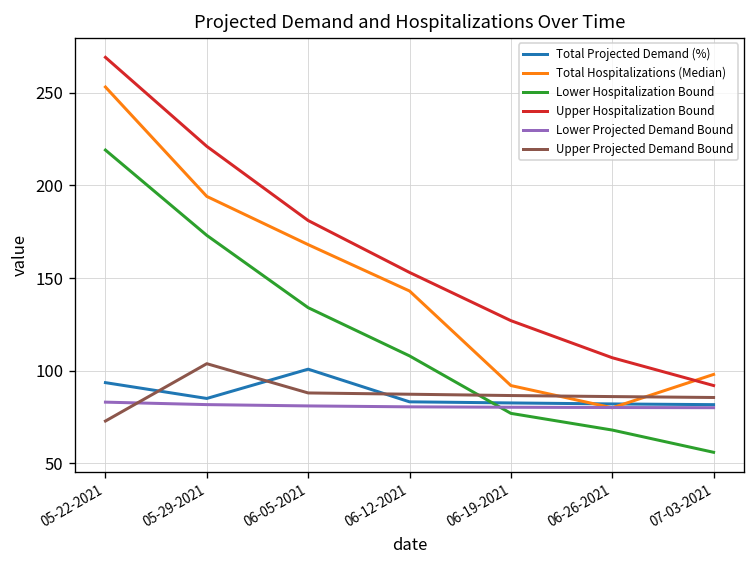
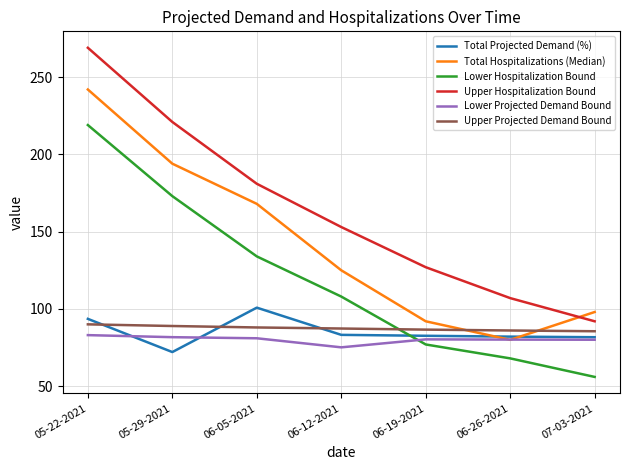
  {
    "Total Projected Demand (%)": {
      "05-22-2021": 94,
-     "05-29-2021": 85,
+     "05-29-2021": 72,
      "06-05-2021": 101,
      "06-12-2021": 83,
      "06-19-2021": 83,
      "06-26-2021": 82
    },
    "Total Hospitalizations (Median)": {
-     "05-22-2021": 253,
+     "05-22-2021": 242,
      "05-29-2021": 194,
      "06-05-2021": 168,
-     "06-12-2021": 143,
+     "06-12-2021": 125,
      "06-19-2021": 92,
      "07-03-2021": 98
    },
    "Lower Hospitalization Bound": {
      "05-22-2021": 219,
      "05-29-2021": 173,
      "06-05-2021": 134,
      "06-12-2021": 108,
      "06-19-2021": 77,
      "06-26-2021": 68,
      "07-03-2021": 56
    },
    "Upper Hospitalization Bound": {
      "05-22-2021": 269,
      "05-29-2021": 221,
      "06-05-2021": 181,
      "06-12-2021": 153,
      "06-19-2021": 127,
      "06-26-2021": 107,
      "07-03-2021": 92
    },
    "Lower Projected Demand Bound": {
      "05-22-2021": 83,
      "05-29-2021": 82,
      "06-05-2021": 81,
-     "06-12-2021": 81,
+     "06-12-2021": 75,
      "06-19-2021": 80
    },
    "Upper Projected Demand Bound": {
-     "05-22-2021": 73,
-     "05-29-2021": 104,
+     "05-22-2021": 90,
+     "05-29-2021": 89,
      "06-05-2021": 88,
      "06-12-2021": 87,
      "06-19-2021": 87,
      "06-26-2021": 86,
      "07-03-2021": 86
    }
  }
